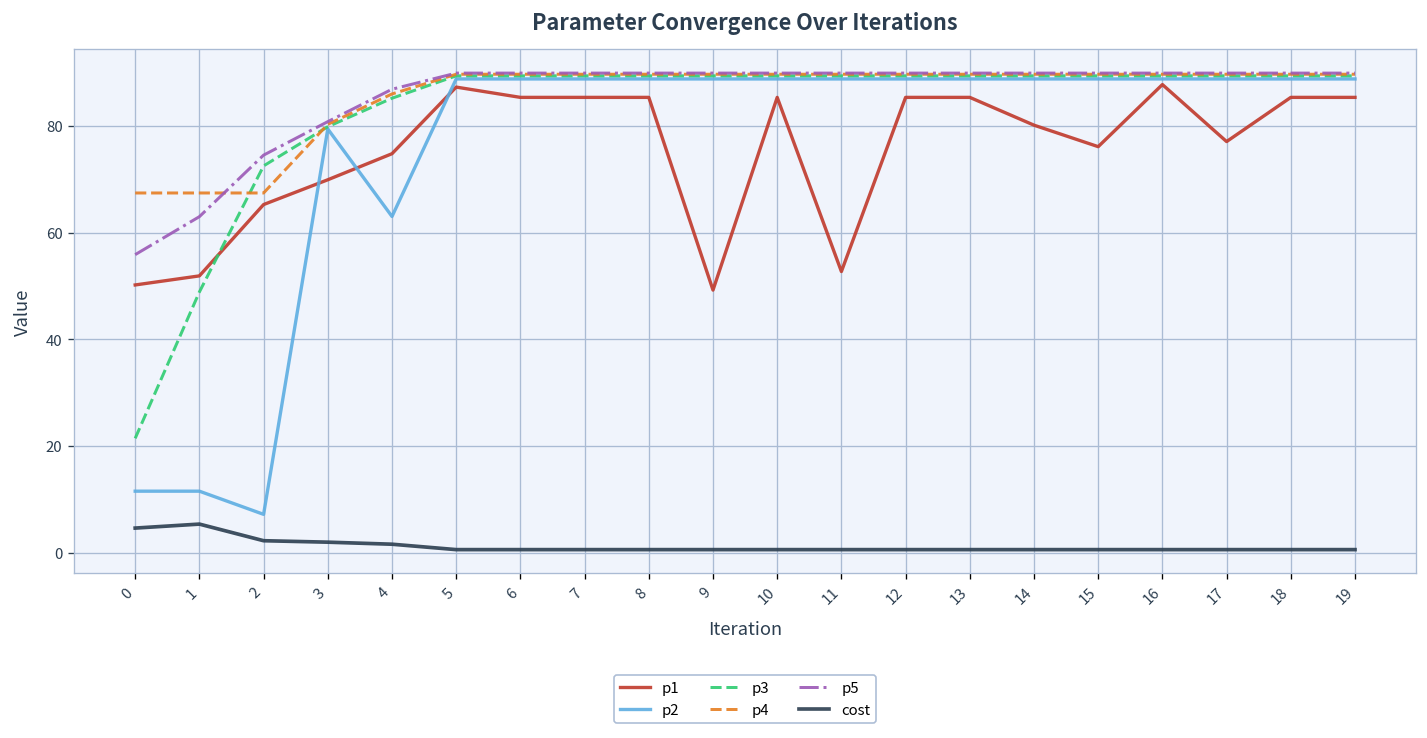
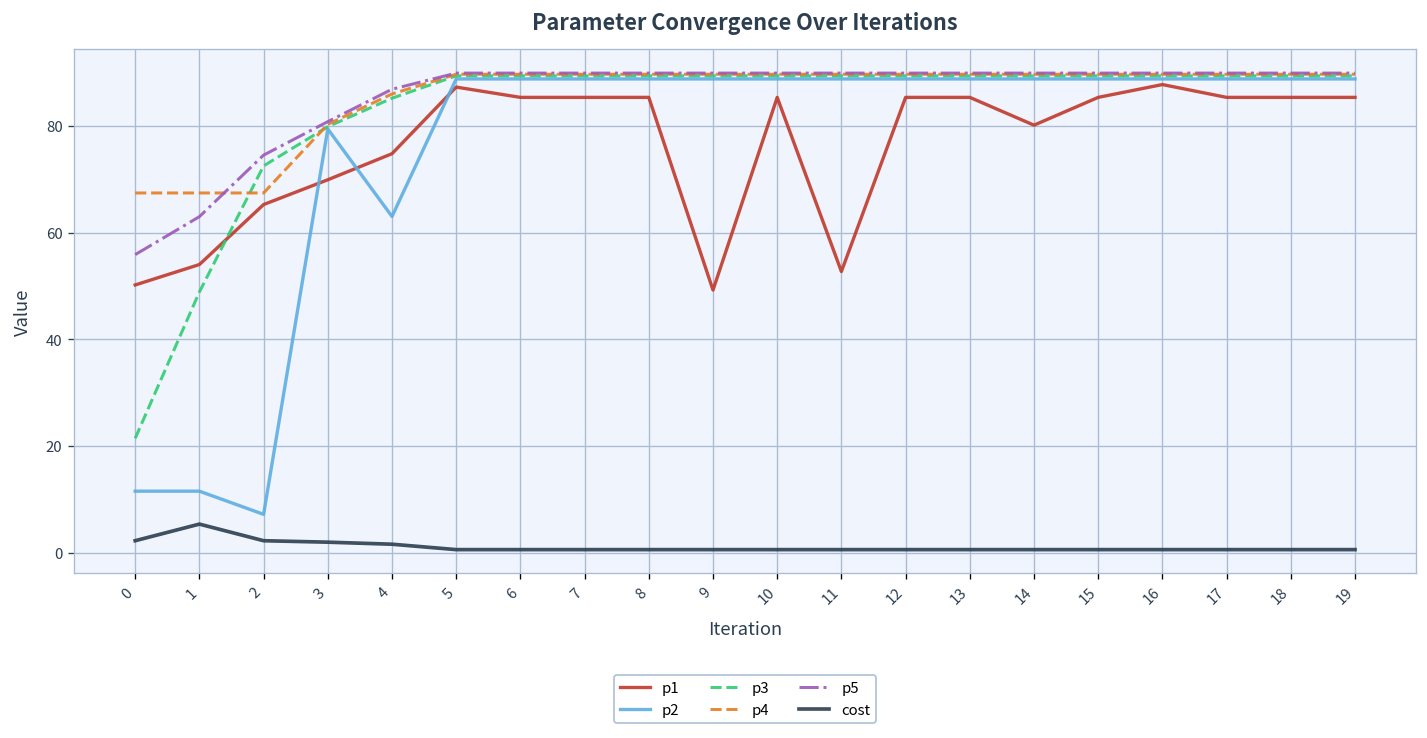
  {
    "p1": {
      "0": 50,
-     "1": 52,
+     "1": 54,
      "2": 65,
      "3": 70,
      "4": 75,
      "5": 87,
      "6": 85,
      "7": 85,
      "8": 85,
      "9": 49,
      "10": 85,
      "11": 53,
      "12": 85,
      "13": 85,
      "14": 80,
-     "15": 76,
+     "15": 85,
      "16": 88,
-     "17": 77,
+     "17": 85,
      "18": 85,
      "19": 85
    },
    "p2": {
      "0": 12,
      "1": 12,
      "2": 7,
      "4": 63,
      "5": 89,
      "6": 89,
      "7": 89,
      "8": 89,
      "9": 89,
      "10": 89,
      "11": 89,
      "12": 89,
      "13": 89,
      "14": 89,
      "15": 89,
      "16": 89,
      "17": 89,
      "18": 89,
      "19": 89
    },
    "p3": {
      "0": 21,
      "1": 49,
      "2": 72,
      "4": 85
    },
    "p4": {
      "0": 67,
      "1": 67,
      "2": 67,
      "4": 86
    },
    "p5": {
      "0": 56,
      "1": 63,
      "2": 75,
      "4": 87
    },
    "cost": {
-     "0": 5,
+     "0": 2,
      "1": 5,
      "2": 2,
      "3": 2,
      "4": 2,
      "5": 1,
      "6": 1,
      "7": 1,
      "8": 1,
      "9": 1,
      "10": 1,
      "11": 1,
      "12": 1,
      "13": 1,
      "14": 1,
      "15": 1,
      "16": 1,
      "17": 1,
      "18": 1,
      "19": 1
    }
  }
